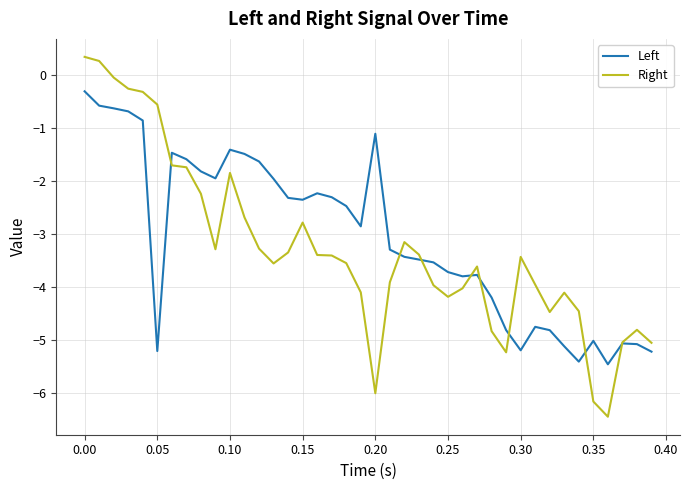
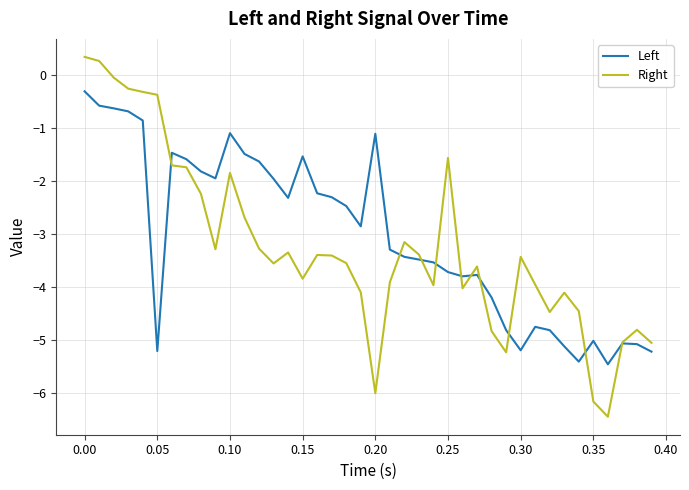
  {
    "Left": {
      "0.00": -0.3,
      "0.05": -5.2,
-     "0.10": -1.4,
-     "0.15": -2.3,
+     "0.10": -1.1,
+     "0.15": -1.5,
      "0.20": -1.1,
      "0.25": -3.7,
      "0.30": -5.2,
      "0.35": -5.0
    },
    "Right": {
      "0.00": 0.4,
-     "0.05": -0.5,
+     "0.05": -0.4,
      "0.10": -1.8,
-     "0.15": -2.8,
+     "0.15": -3.8,
      "0.20": -6.0,
-     "0.25": -4.2,
+     "0.25": -1.6,
      "0.30": -3.4,
      "0.35": -6.2
    }
  }
